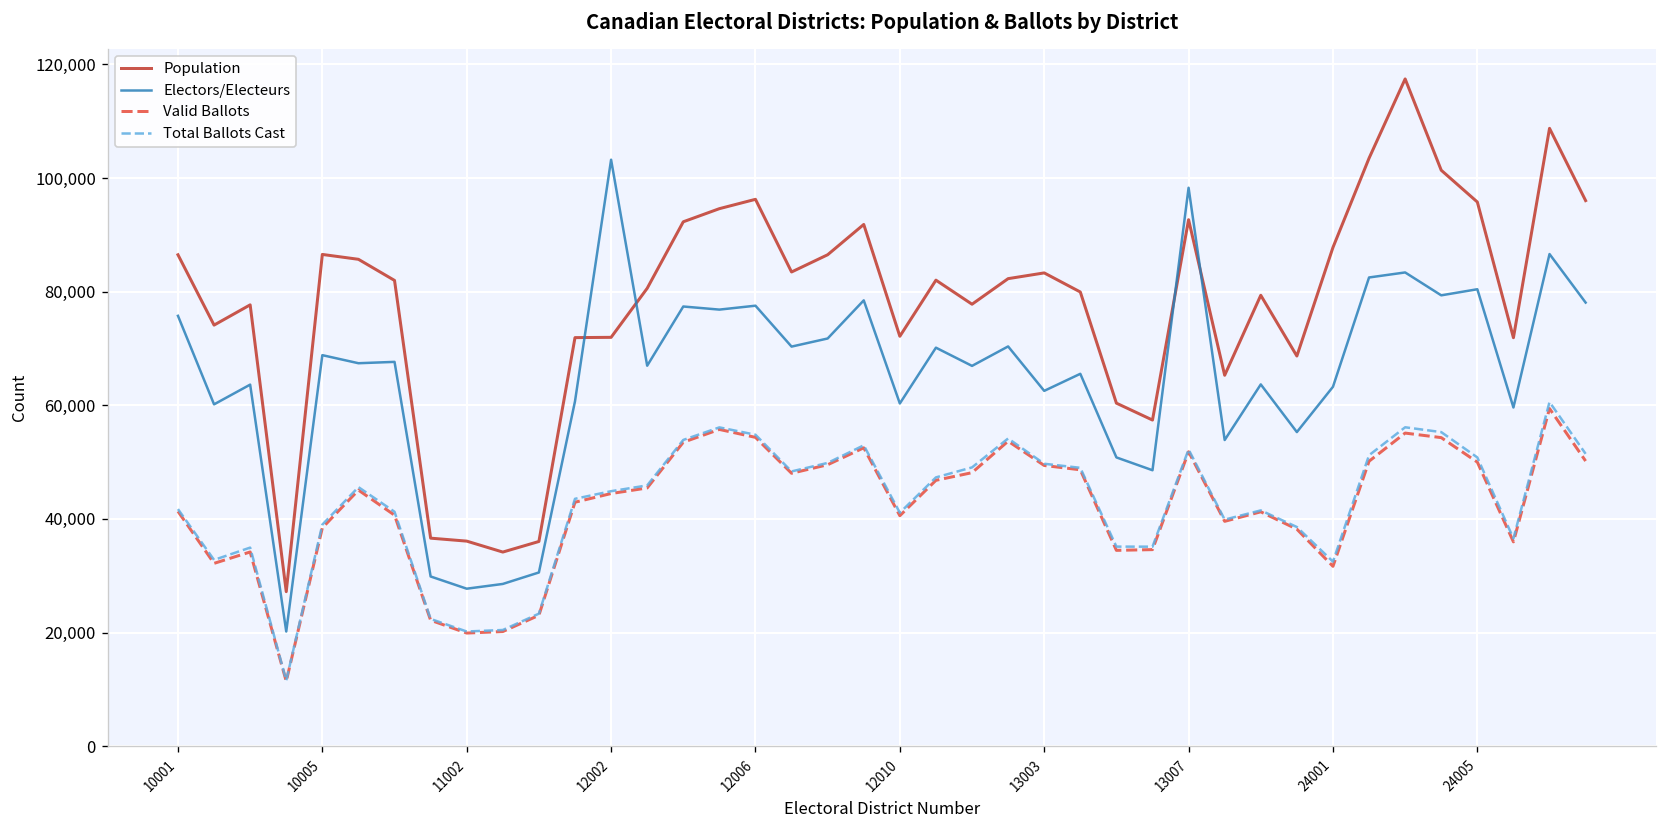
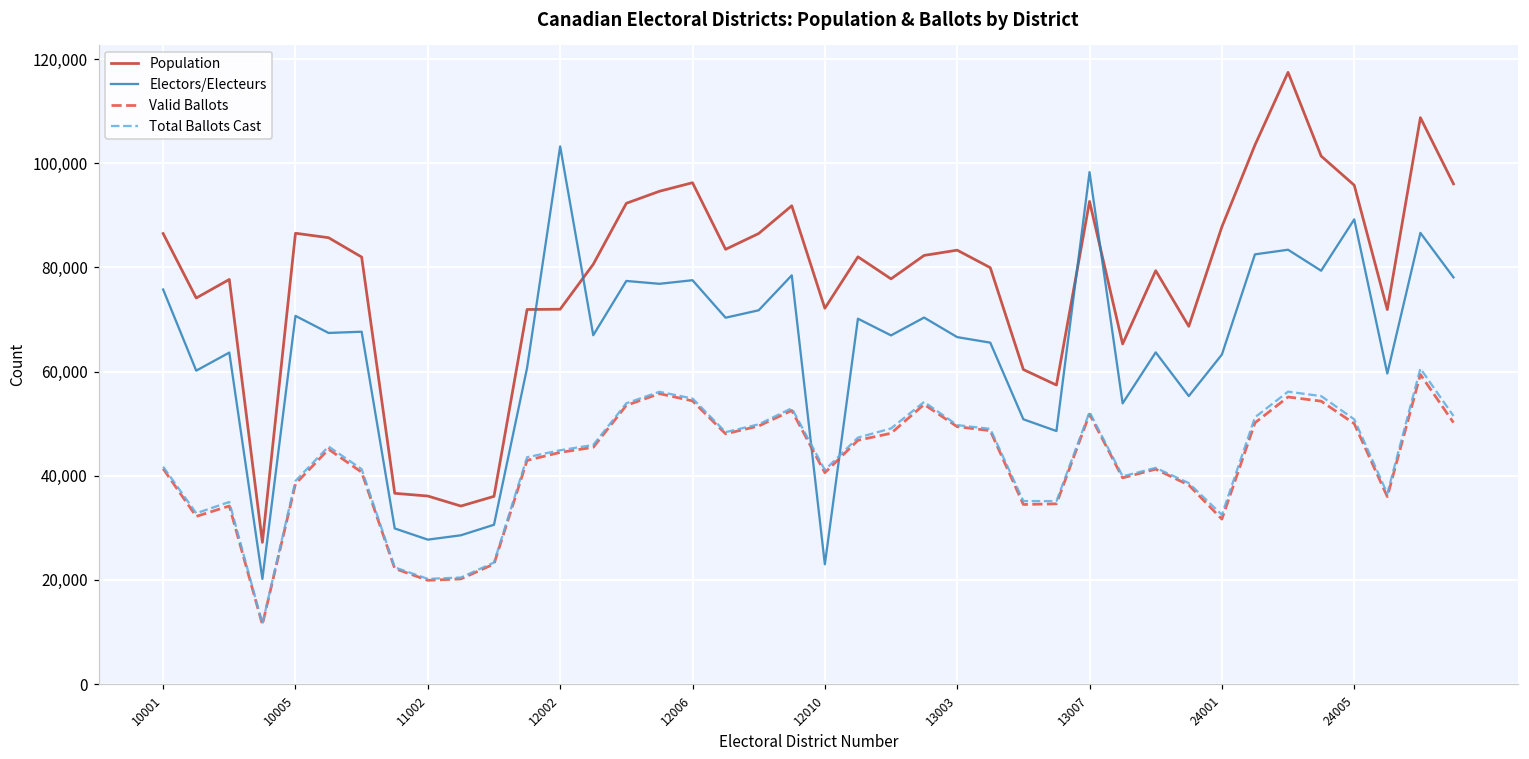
  {
    "Electors/Electeurs": {
      "10001": "76,000",
-     "10005": "69,000",
+     "10005": "71,000",
      "11002": "28,000",
      "12002": "103,000",
      "12006": "78,000",
-     "12010": "60,000",
-     "13003": "63,000",
+     "12010": "23,000",
+     "13003": "67,000",
      "13007": "98,000",
      "24001": "63,000",
-     "24005": "80,000"
+     "24005": "89,000"
    },
    "Total Ballots Cast": {
      "10005": "39,000",
      "24001": "32,000",
      "24005": "51,000"
    }
  }
